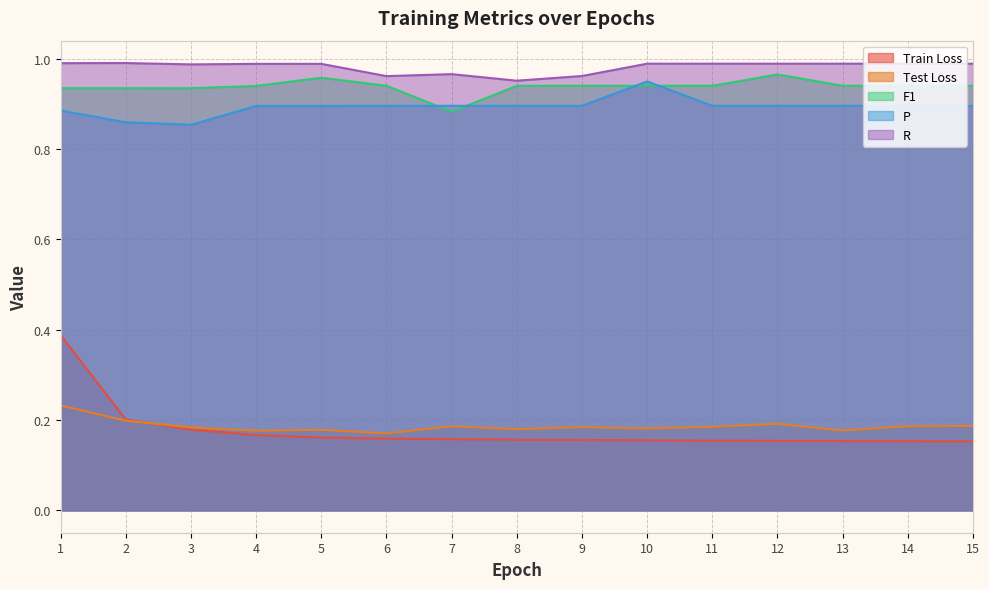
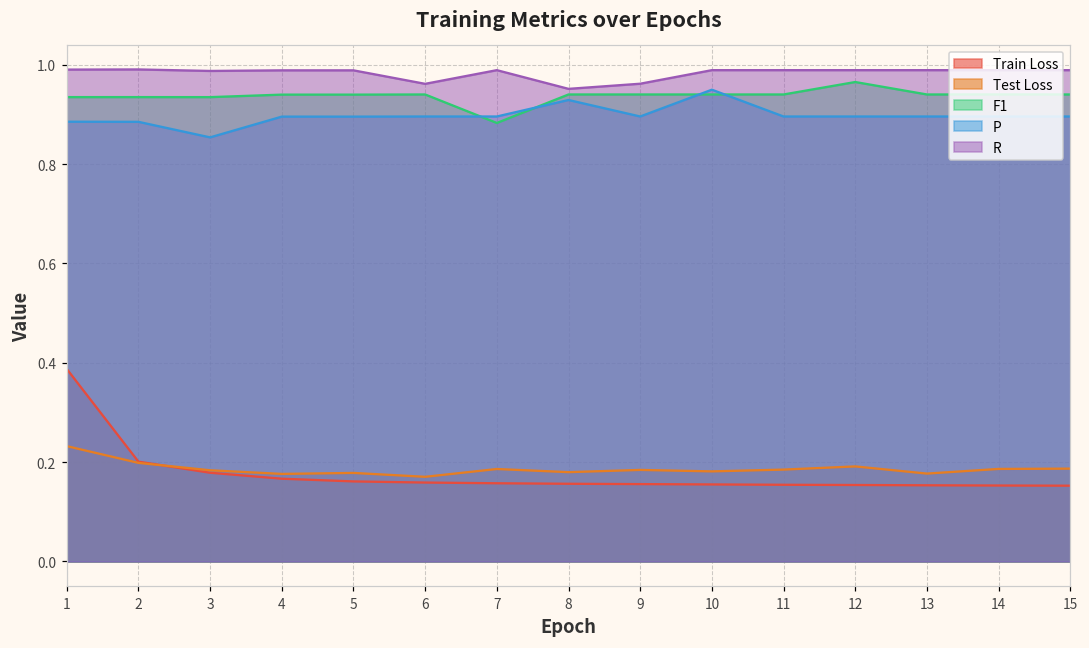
  {
    "F1": {
      "1": 0.93,
      "2": 0.93,
      "3": 0.93,
      "4": 0.94,
-     "5": 0.96,
+     "5": 0.94,
      "6": 0.94,
      "7": 0.88,
      "8": 0.94,
      "9": 0.94,
      "10": 0.94,
      "11": 0.94,
      "12": 0.97,
      "13": 0.94,
      "15": 0.94
    },
    "P": {
      "1": 0.89,
-     "2": 0.86,
+     "2": 0.89,
      "3": 0.85,
      "4": 0.90,
      "5": 0.90,
      "6": 0.90,
      "7": 0.90,
-     "8": 0.90,
+     "8": 0.93,
      "9": 0.90,
      "10": 0.95,
      "11": 0.90,
      "12": 0.90,
      "13": 0.90,
      "15": 0.90
    },
    "R": {
      "1": 0.99,
      "2": 0.99,
      "3": 0.99,
      "4": 0.99,
      "5": 0.99,
      "6": 0.96,
-     "7": 0.97,
+     "7": 0.99,
      "8": 0.95,
      "9": 0.96,
      "10": 0.99,
      "11": 0.99,
      "12": 0.99,
      "13": 0.99,
      "15": 0.99
    }
  }
